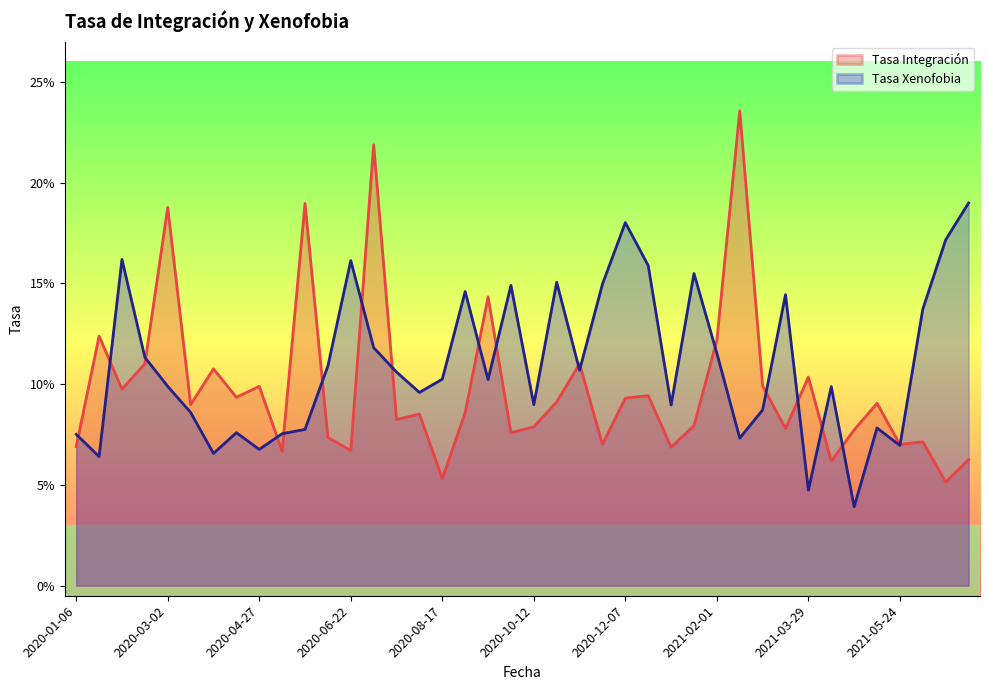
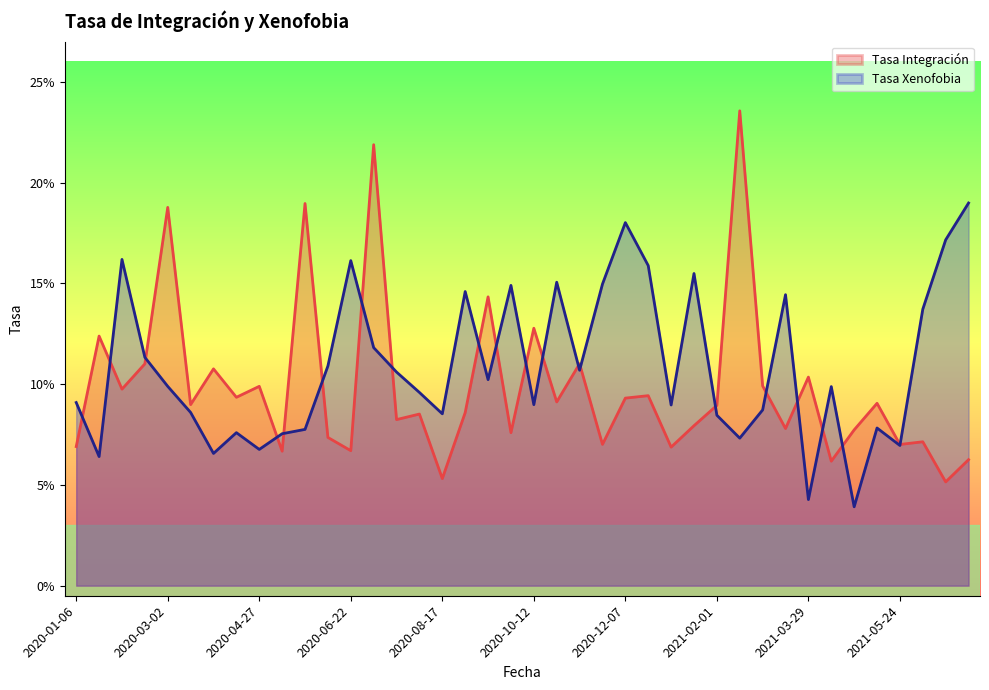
  {
    "Tasa Integración": {
      "2020-01-06": "6.9%",
      "2020-03-02": "18.8%",
      "2020-04-27": "9.9%",
      "2020-06-22": "6.7%",
      "2020-08-17": "5.3%",
-     "2020-10-12": "7.9%",
+     "2020-10-12": "12.8%",
      "2020-12-07": "9.3%",
-     "2021-02-01": "12.2%",
+     "2021-02-01": "8.9%",
      "2021-03-29": "10.3%"
    },
    "Tasa Xenofobia": {
-     "2020-01-06": "7.5%",
+     "2020-01-06": "9.1%",
      "2020-03-02": "9.9%",
      "2020-04-27": "6.8%",
      "2020-06-22": "16.1%",
-     "2020-08-17": "10.2%",
+     "2020-08-17": "8.5%",
      "2020-10-12": "9.0%",
      "2020-12-07": "18.0%",
-     "2021-02-01": "11.5%",
-     "2021-03-29": "4.7%"
+     "2021-02-01": "8.5%",
+     "2021-03-29": "4.3%"
    }
  }
